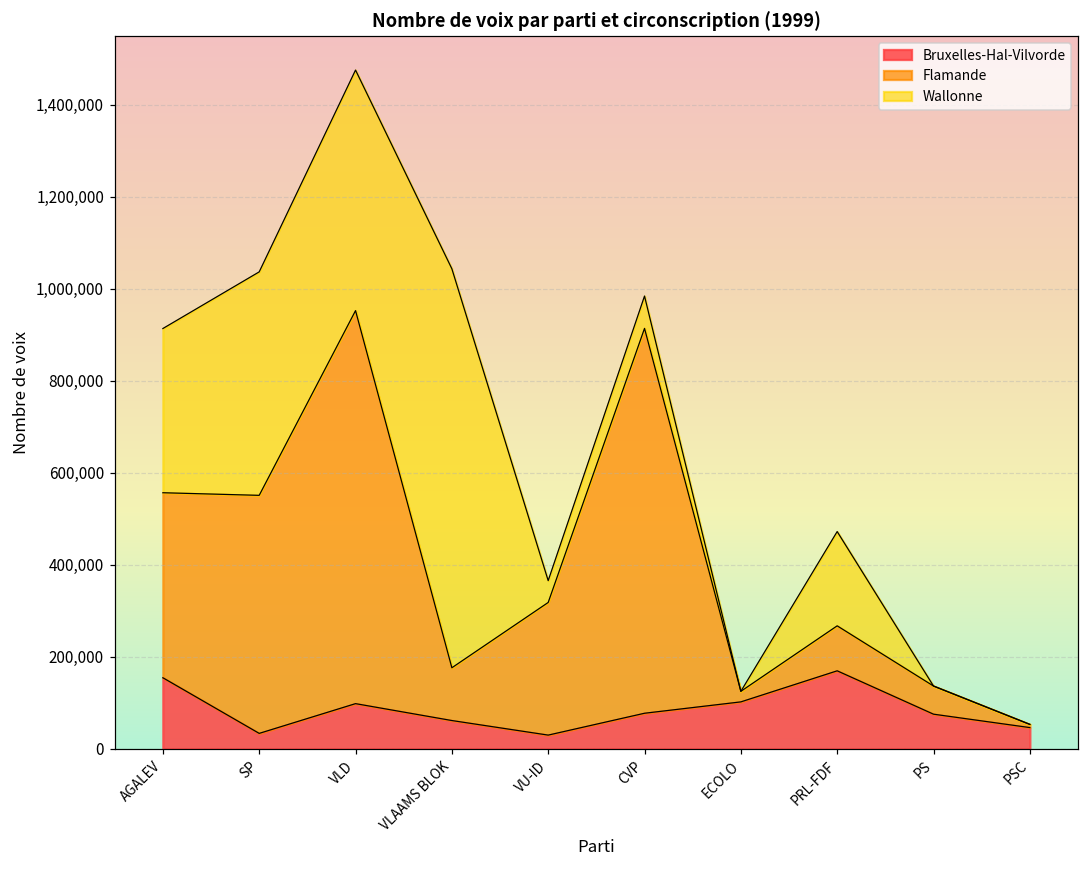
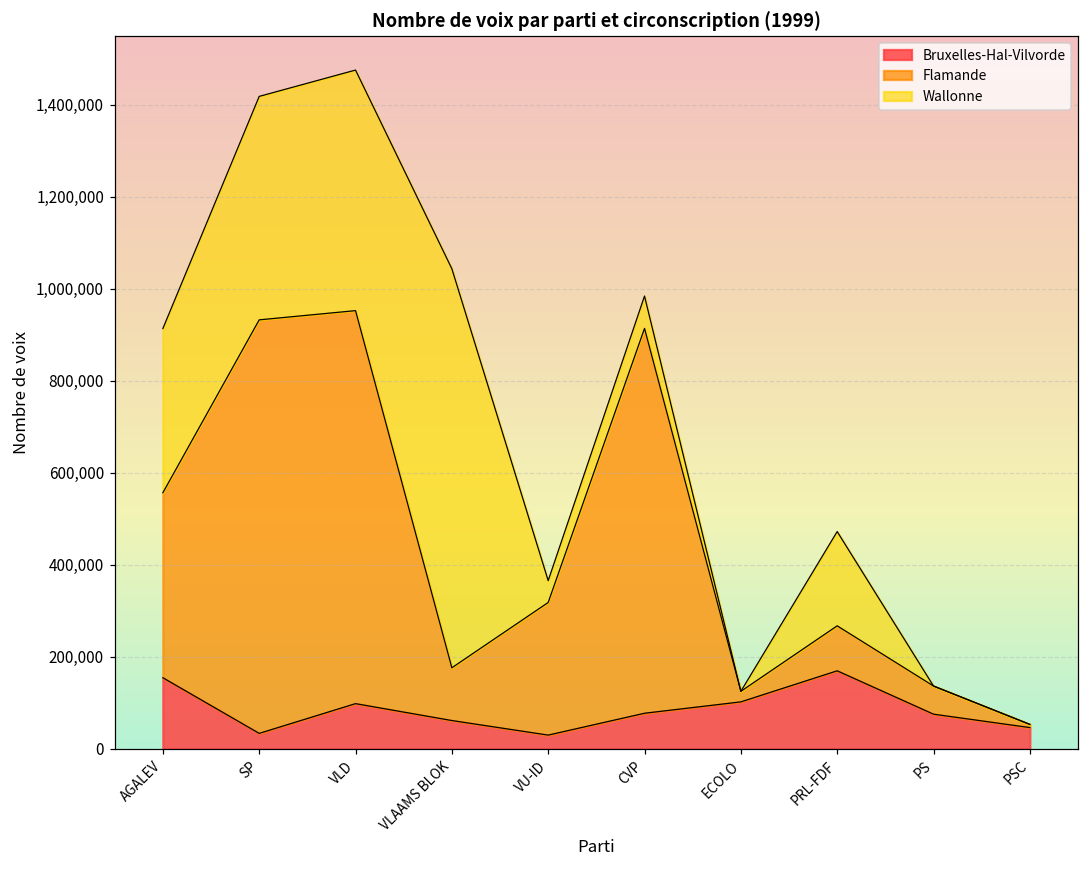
  {
    "Bruxelles-Hal-Vilvorde": {
      "AGALEV": "150,000",
      "SP": "30,000",
      "VLD": "100,000",
      "VLAAMS BLOK": "60,000",
      "VU-ID": "30,000",
      "CVP": "80,000",
      "ECOLO": "100,000",
      "PRL-FDF": "170,000",
      "PS": "80,000",
      "PSC": "50,000"
    },
    "Flamande": {
      "AGALEV": "400,000",
-     "SP": "520,000",
+     "SP": "900,000",
      "VLD": "850,000",
      "VLAAMS BLOK": "110,000",
      "VU-ID": "290,000",
      "CVP": "840,000",
      "PRL-FDF": "100,000"
    },
    "Wallonne": {
      "AGALEV": "360,000",
      "SP": "490,000",
      "VLD": "520,000",
      "VLAAMS BLOK": "870,000",
      "VU-ID": "50,000",
      "CVP": "70,000",
      "PRL-FDF": "200,000"
    }
  }
